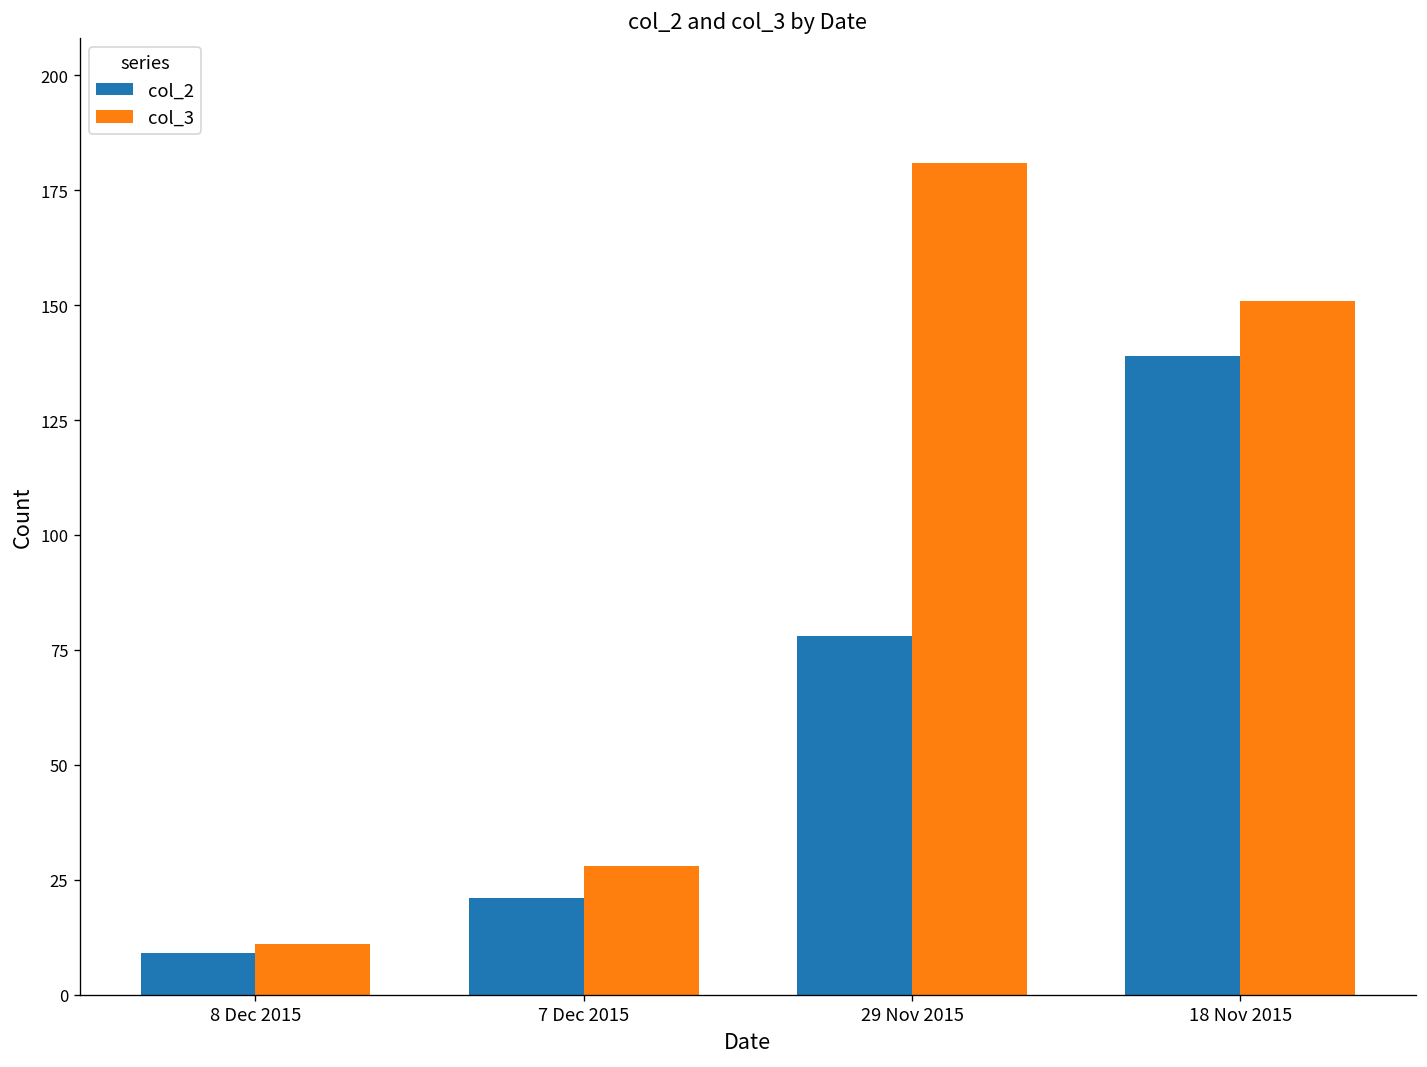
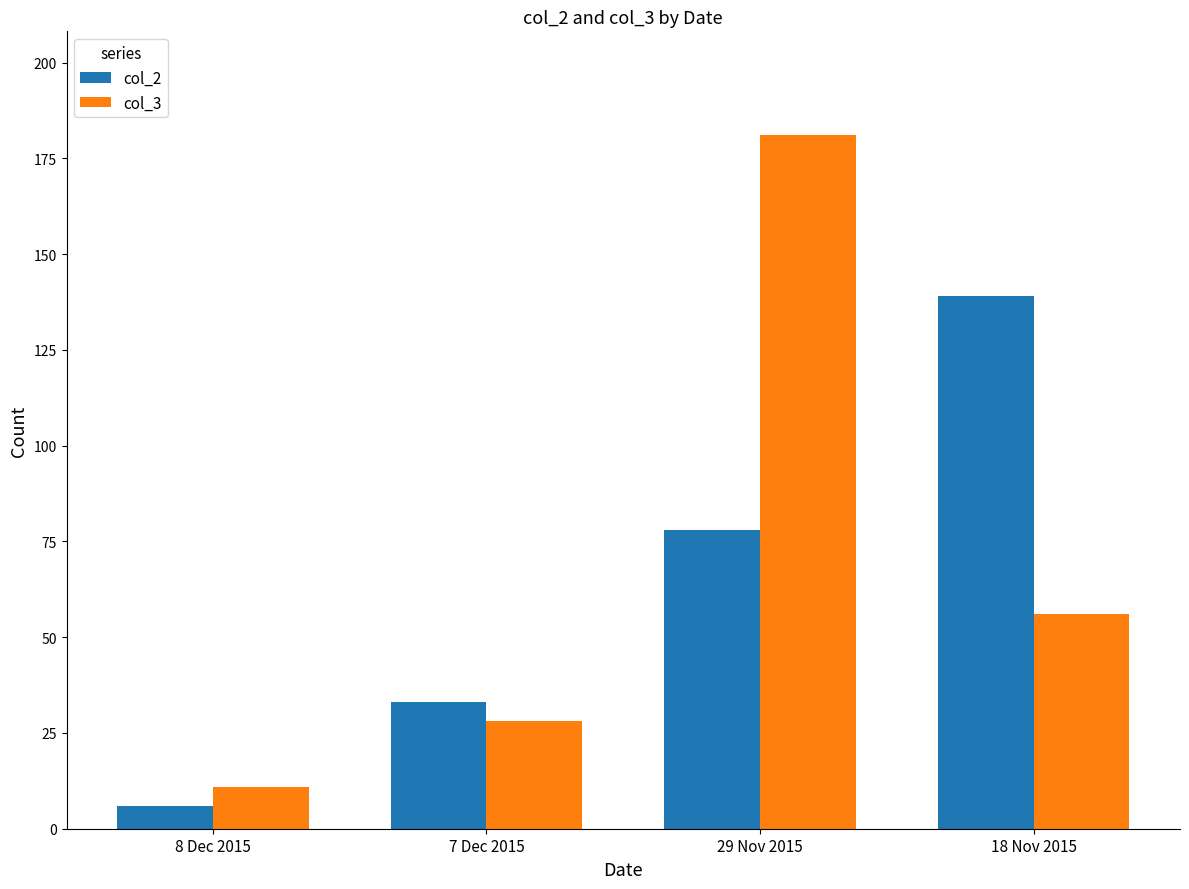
  {
    "col_2": {
-     "8 Dec 2015": 9,
-     "7 Dec 2015": 21,
+     "8 Dec 2015": 6,
+     "7 Dec 2015": 33,
      "29 Nov 2015": 78,
      "18 Nov 2015": 139
    },
    "col_3": {
      "8 Dec 2015": 11,
      "7 Dec 2015": 28,
      "29 Nov 2015": 181,
-     "18 Nov 2015": 151
+     "18 Nov 2015": 56
    }
  }
